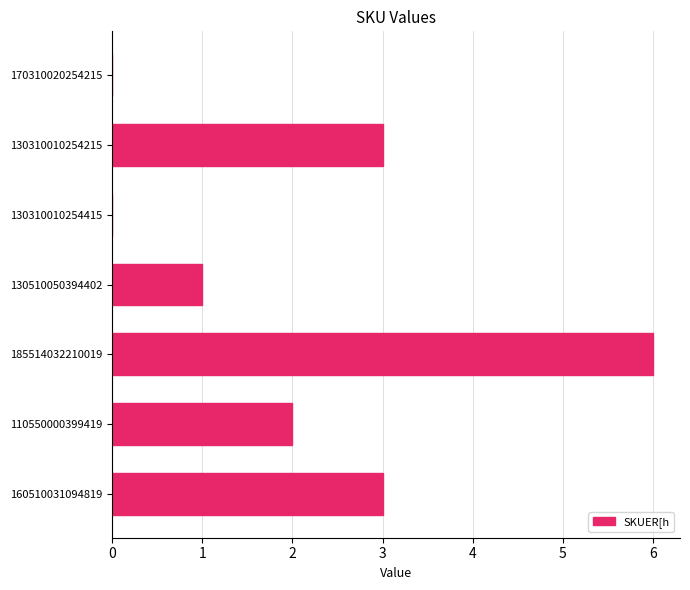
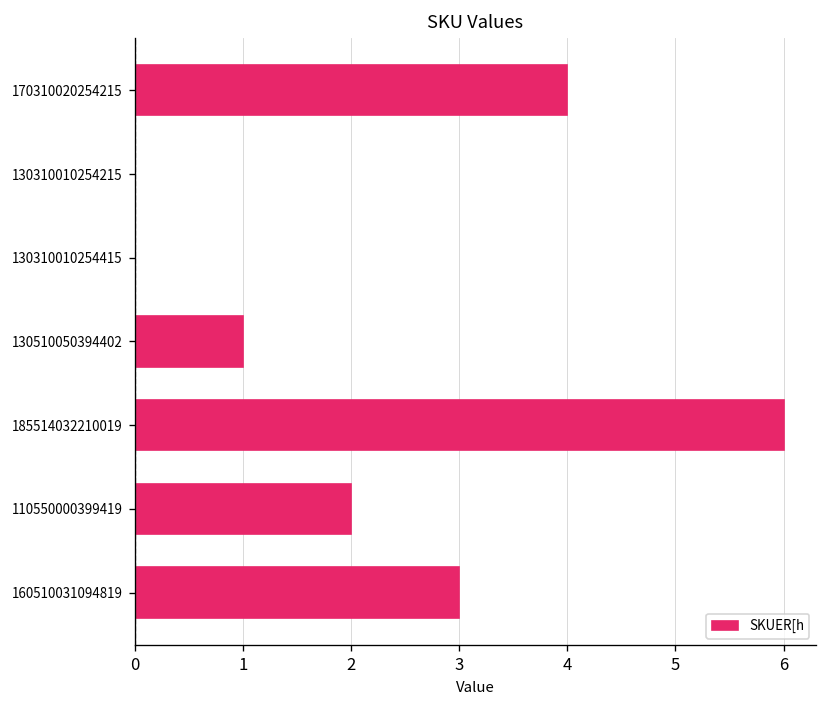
  {
-   "170310020254215": 0,
-   "130310010254215": 3,
+   "170310020254215": 4,
+   "130310010254215": 0,
    "130310010254415": 0,
    "130510050394402": 1,
    "185514032210019": 6,
    "110550000399419": 2,
    "160510031094819": 3
  }
